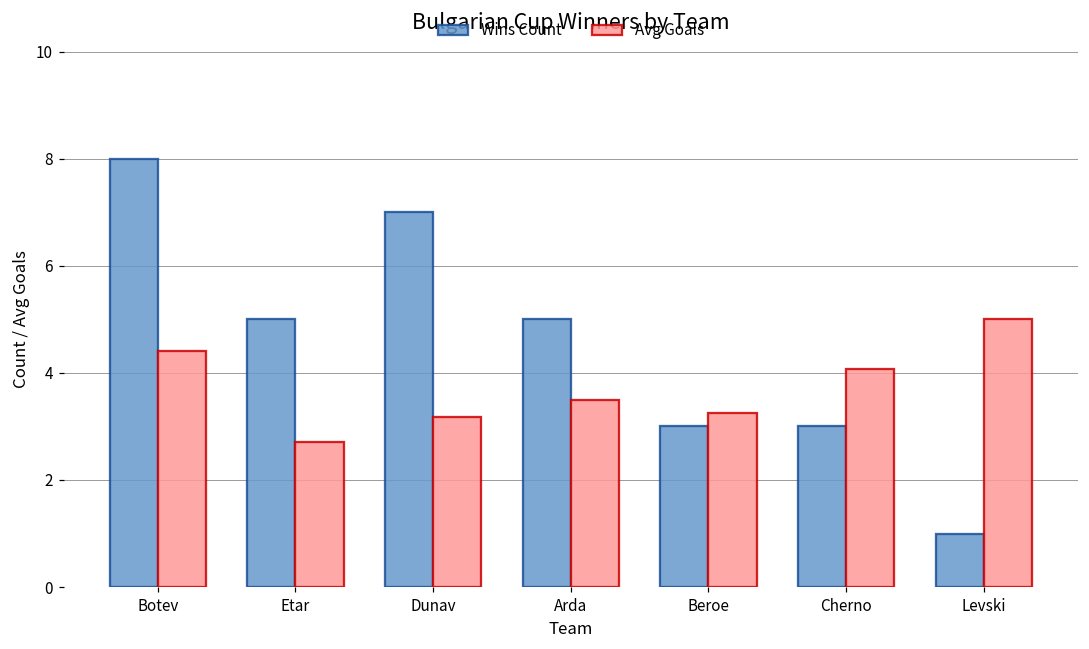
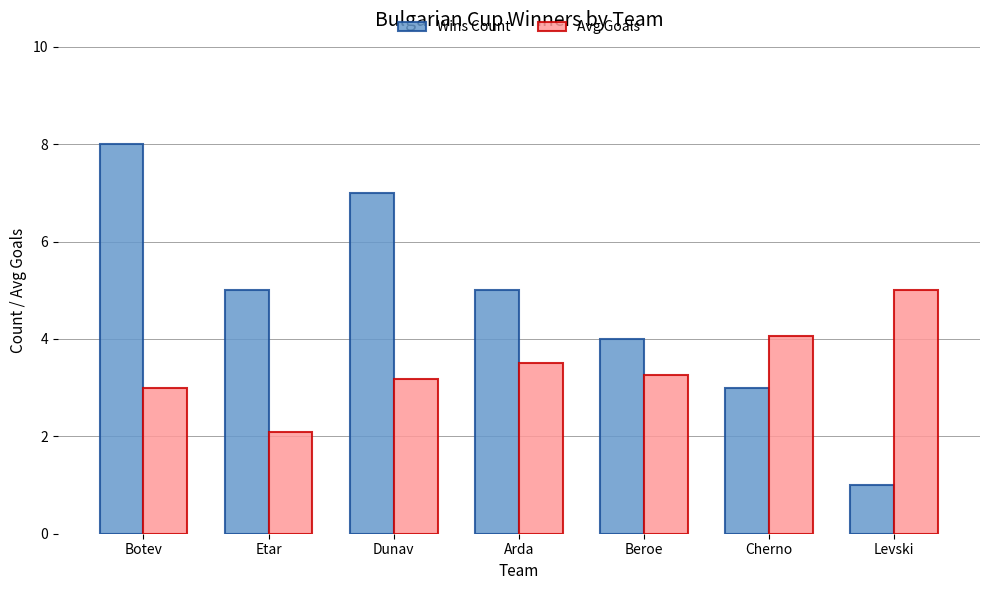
  {
    "Wins Count": {
      "Botev": 8,
      "Etar": 5,
      "Dunav": 7,
      "Arda": 5,
-     "Beroe": 3,
+     "Beroe": 4,
      "Cherno": 3,
      "Levski": 1
    },
    "Avg Goals": {
-     "Botev": 4.4,
-     "Etar": 2.7,
+     "Botev": 3.0,
+     "Etar": 2.1,
      "Dunav": 3.2,
      "Arda": 3.5,
      "Beroe": 3.3,
      "Cherno": 4.1,
      "Levski": 5.0
    }
  }
